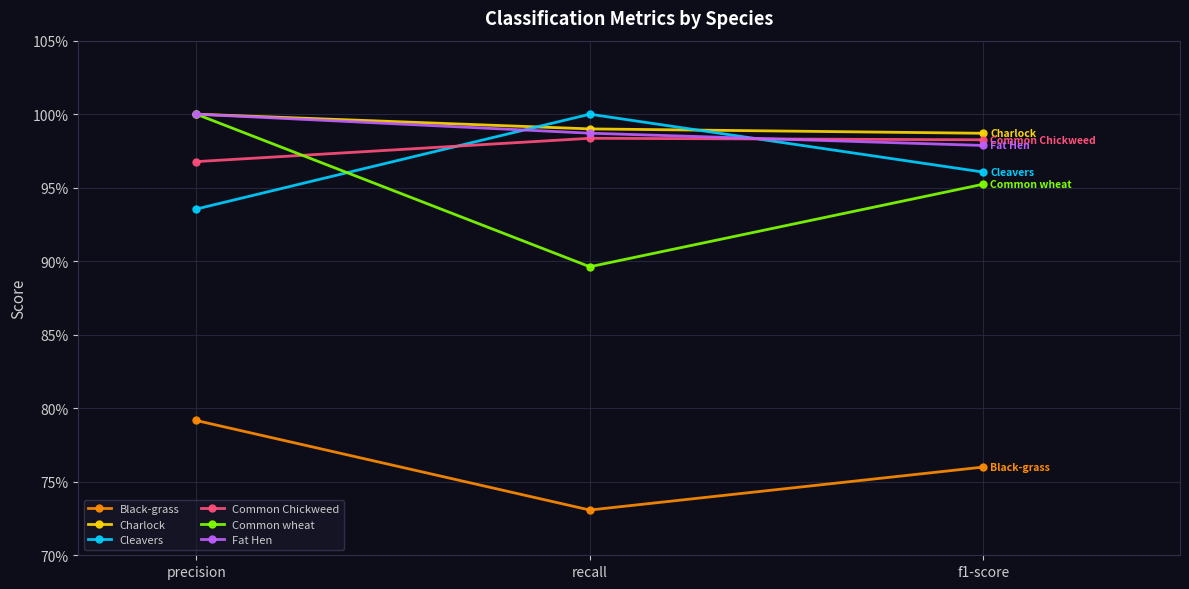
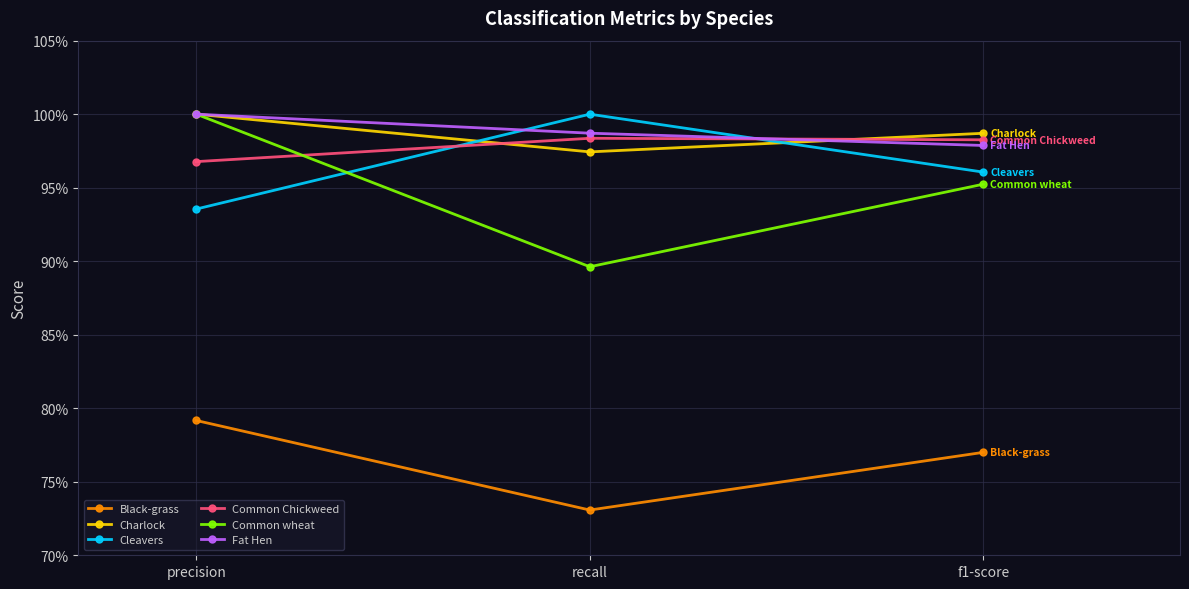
  {
    "Black-grass": {
      "precision": "79.2%",
      "recall": "73.1%",
-     "f1-score": "76.0%"
+     "f1-score": "77.0%"
    },
    "Charlock": {
-     "recall": "99.0%",
+     "recall": "97.4%",
      "f1-score": "98.7%"
    },
    "Cleavers": {
      "precision": "93.5%",
      "recall": "100.0%",
      "f1-score": "96.1%"
    },
    "Common Chickweed": {
      "precision": "96.8%",
      "recall": "98.4%",
      "f1-score": "98.3%"
    },
    "Common wheat": {
      "recall": "89.6%",
      "f1-score": "95.2%"
    },
    "Fat Hen": {
      "recall": "98.7%",
      "f1-score": "97.9%"
    }
  }
